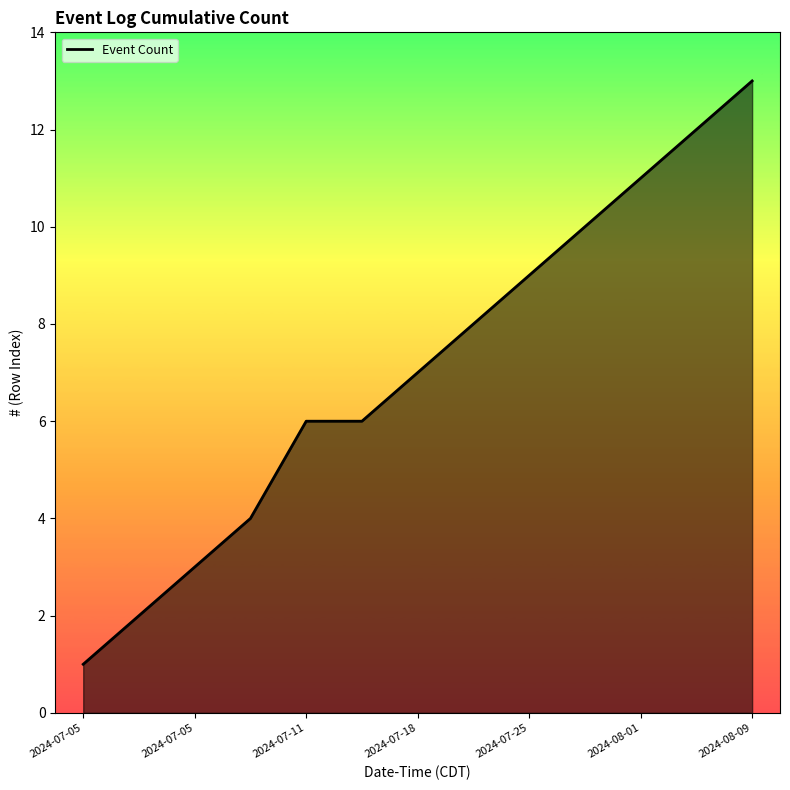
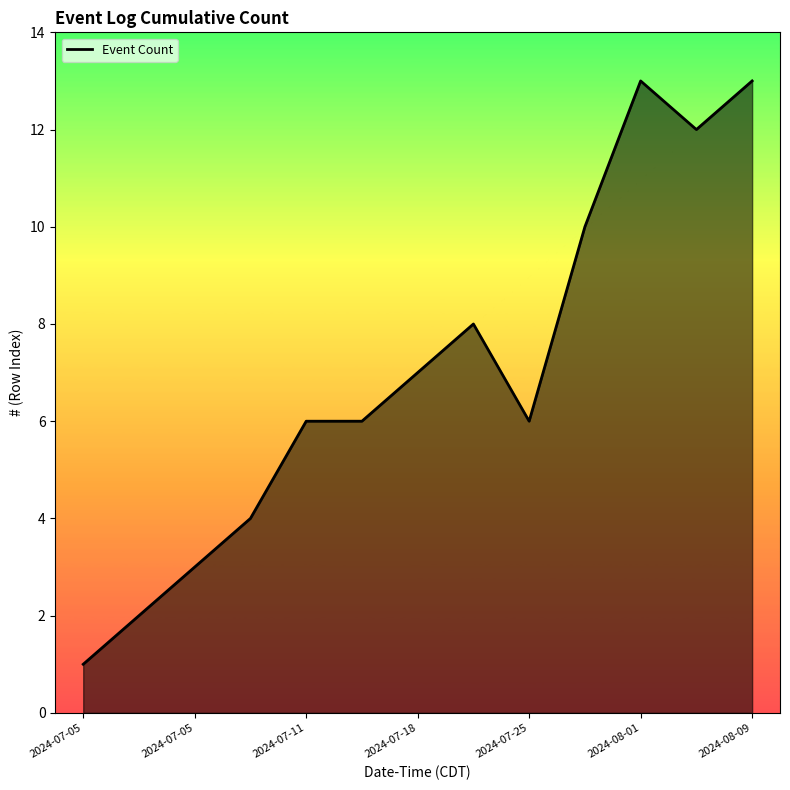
  {
    "2024-07-11": 6,
    "2024-07-18": 7,
-   "2024-07-25": 9,
-   "2024-08-01": 11,
+   "2024-07-25": 6,
+   "2024-08-01": 13,
    "2024-08-09": 13
  }
